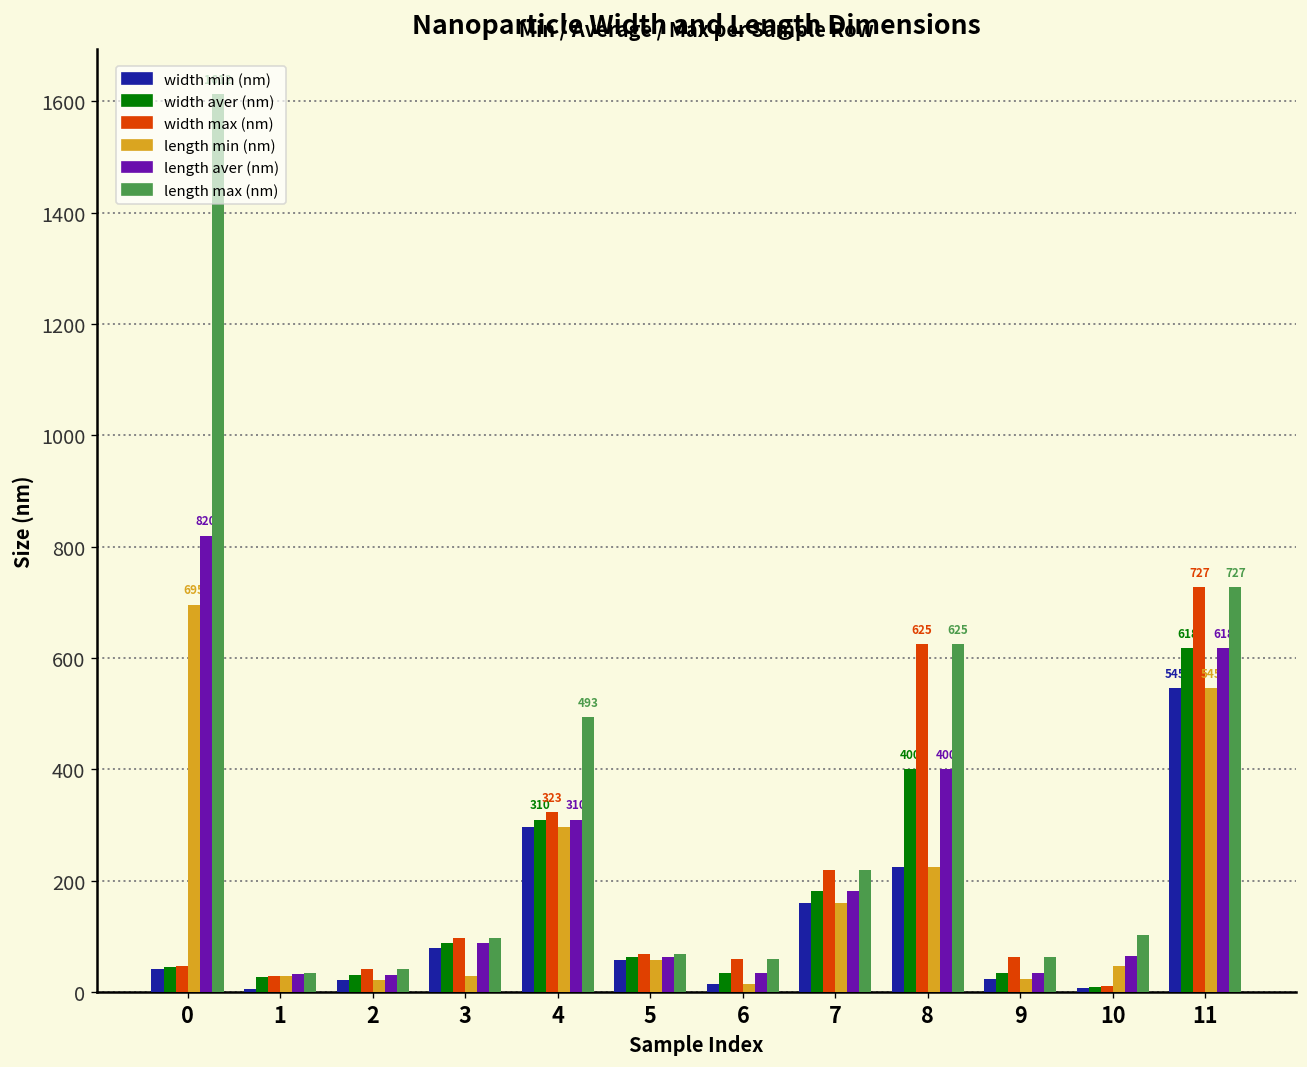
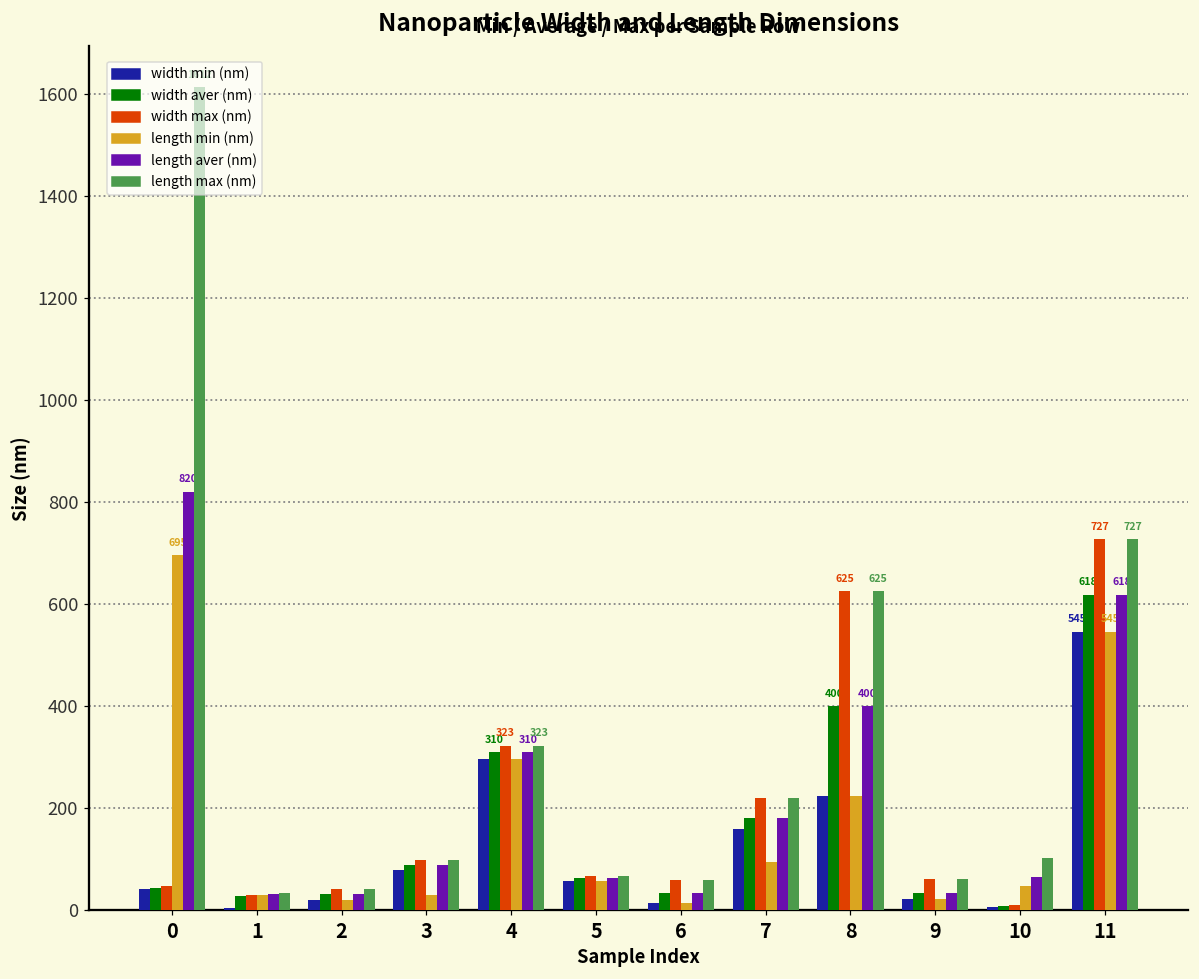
  {
    "width min (nm)": {
      "11": 545
    },
    "width aver (nm)": {
      "8": 400,
      "11": 618
    },
    "width max (nm)": {
      "8": 625,
      "11": 727
    },
    "length min (nm)": {
      "1": 30,
      "2": 20,
      "3": 30,
      "4": 300,
      "5": 60,
      "6": 10,
-     "7": 160,
+     "7": 100,
      "8": 230,
      "9": 20,
      "10": 50
    },
    "length aver (nm)": {
      "0": 820,
      "4": 310,
      "8": 400,
      "11": 618
    },
    "length max (nm)": {
-     "4": 493,
+     "4": 323,
      "8": 625,
      "11": 727
    }
  }
